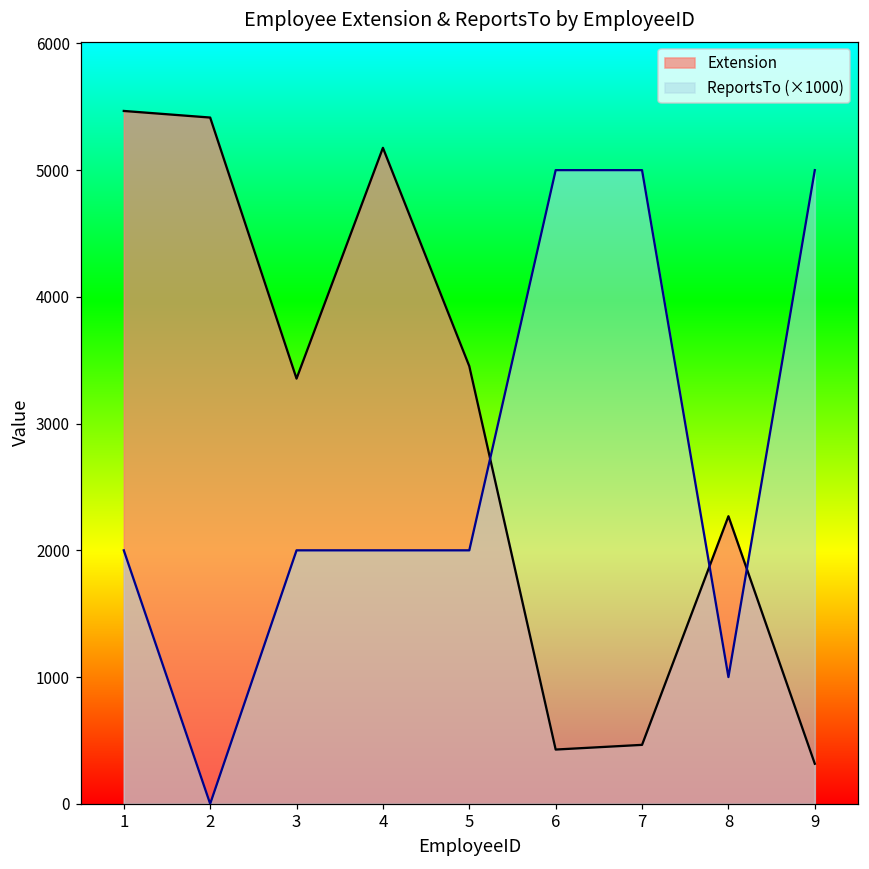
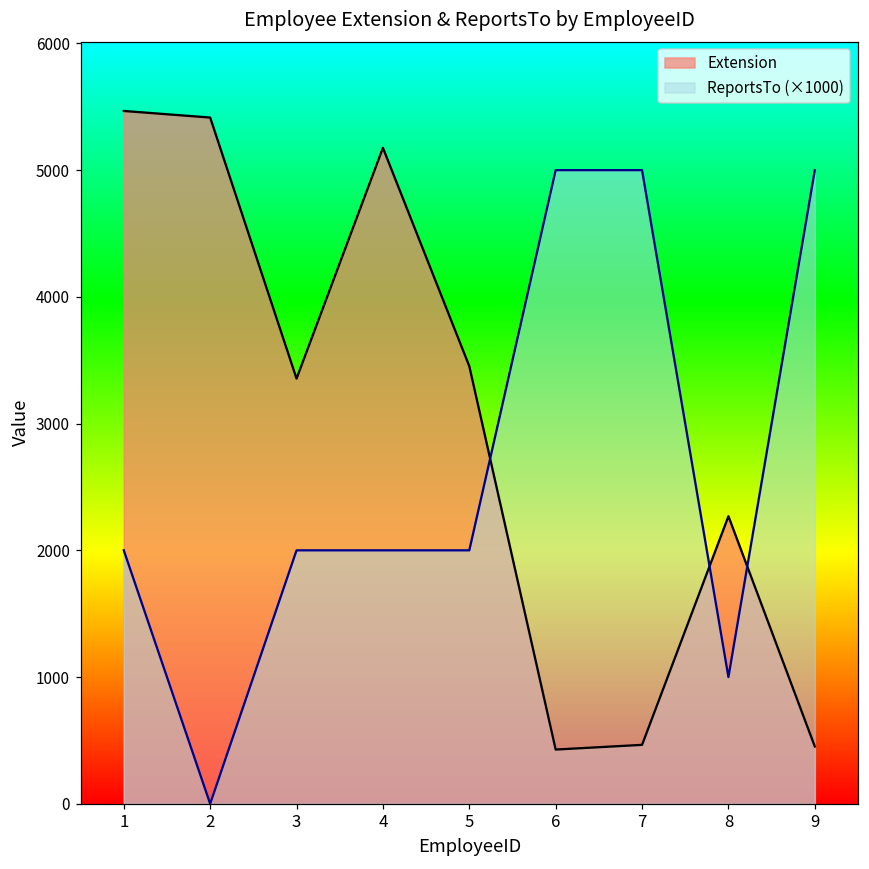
  {
    "Extension": {
      "1": 5470,
      "2": 5420,
      "3": 3360,
      "4": 5180,
      "5": 3450,
      "6": 430,
      "7": 470,
      "8": 2270,
-     "9": 320
+     "9": 450
    },
    "ReportsTo (×1000)": {
      "1": 2000,
      "2": 0,
      "3": 2000,
      "4": 2000,
      "5": 2000,
      "6": 5000,
      "7": 5000,
      "8": 1000,
      "9": 5000
    }
  }
